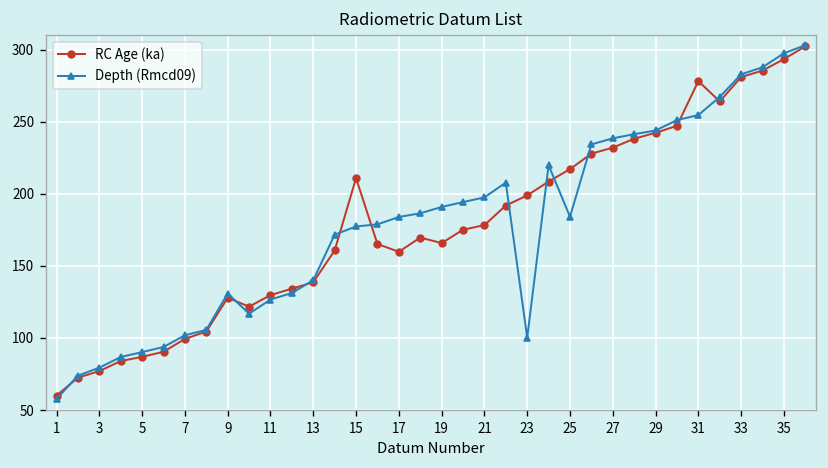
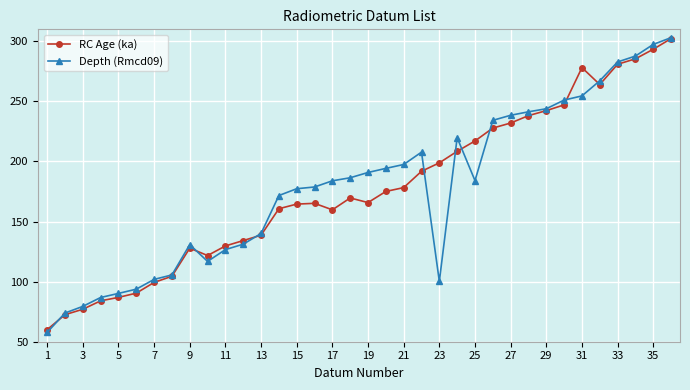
  {
    "RC Age (ka)": {
      "1": 60,
      "3": 77,
      "5": 87,
      "7": 99,
      "9": 128,
      "11": 130,
-     "15": 211,
+     "15": 165,
      "17": 160,
      "19": 166,
      "21": 178,
      "23": 199,
      "25": 217,
      "27": 232,
      "31": 278,
      "35": 293
    },
    "Depth (Rmcd09)": {
      "1": 58,
      "3": 79,
      "5": 90,
      "7": 102,
      "9": 131,
      "11": 127,
      "15": 177,
      "17": 184,
      "19": 191,
      "21": 198,
      "23": 100,
      "25": 184,
      "27": 238,
      "31": 255,
      "35": 297
    }
  }
